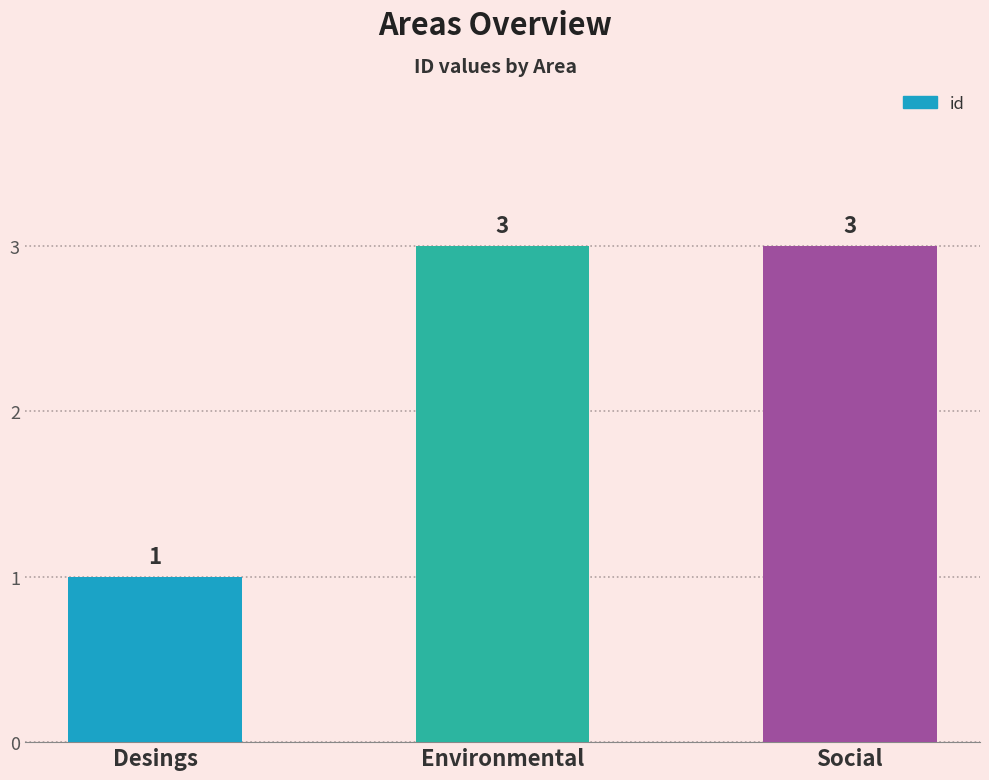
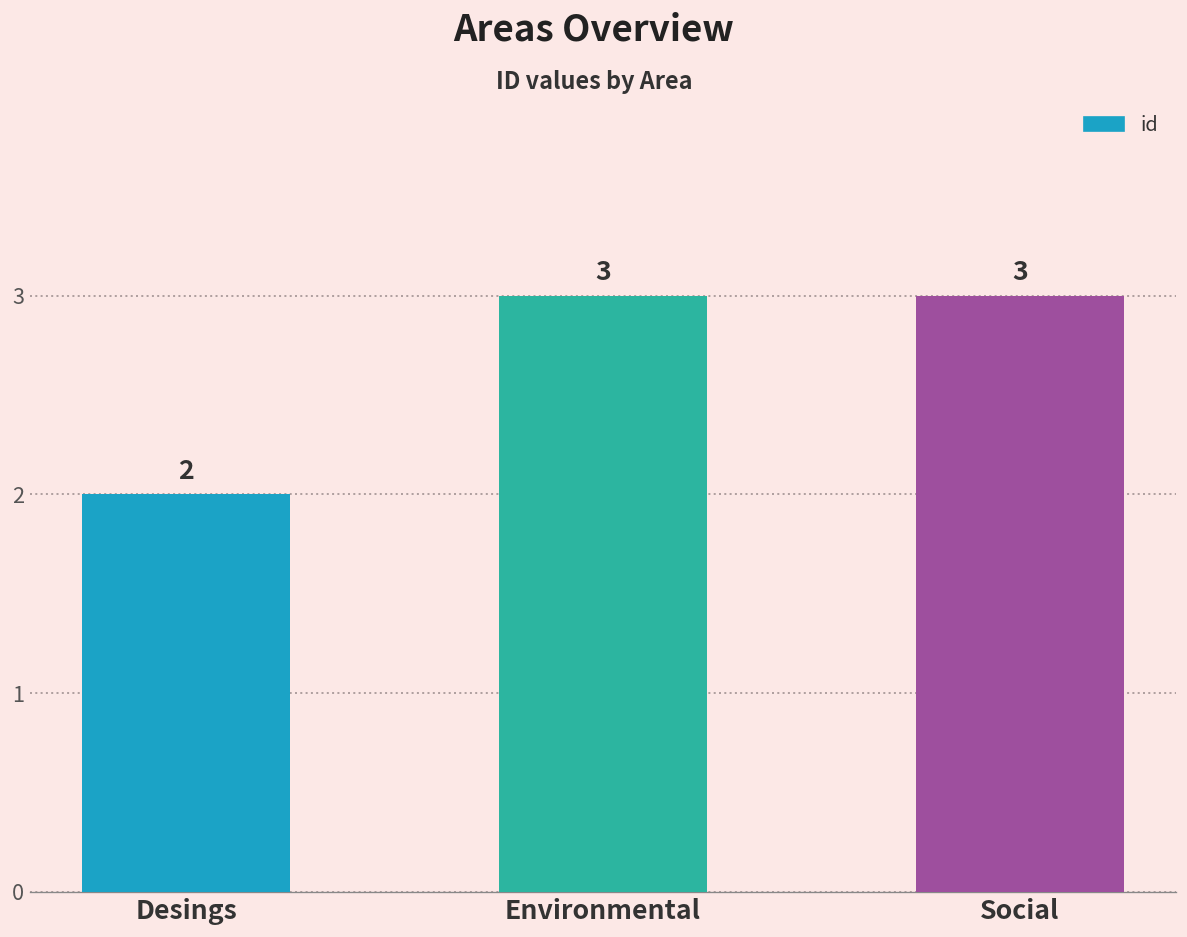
  {
-   "Desings": 1,
+   "Desings": 2,
    "Environmental": 3,
    "Social": 3
  }
